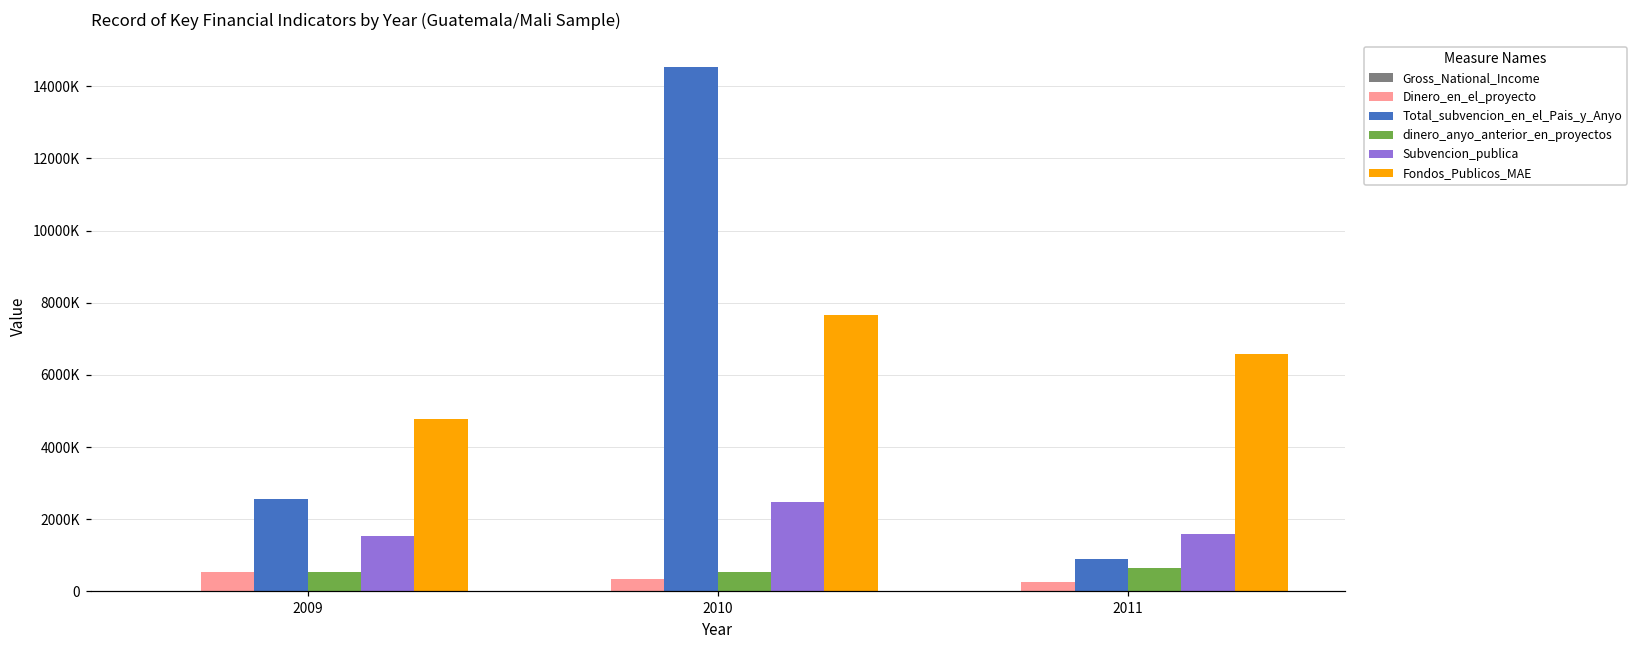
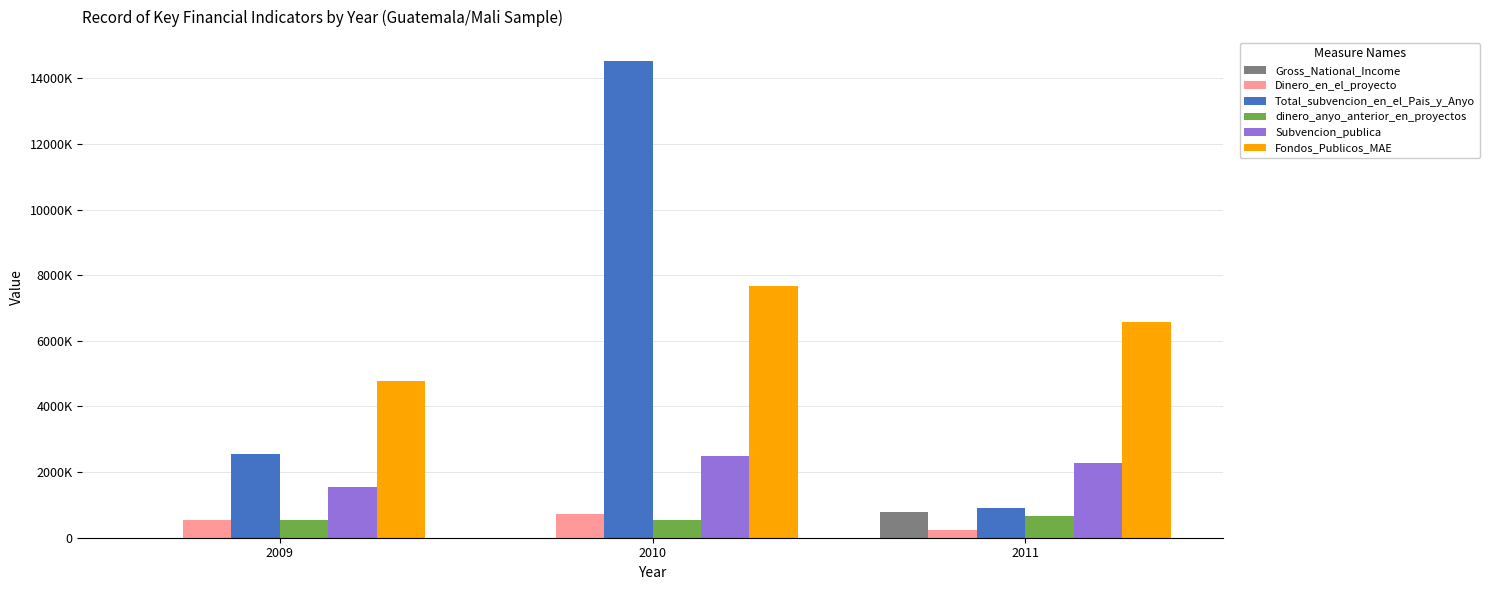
  {
    "Gross_National_Income": {
-     "2011": 0
+     "2011": 800000
    },
    "Dinero_en_el_proyecto": {
      "2009": 500000,
-     "2010": 300000,
+     "2010": 700000,
      "2011": 300000
    },
    "Total_subvencion_en_el_Pais_y_Anyo": {
      "2009": 2600000,
      "2010": 14500000,
      "2011": 900000
    },
    "dinero_anyo_anterior_en_proyectos": {
      "2009": 500000,
      "2010": 500000,
      "2011": 700000
    },
    "Subvencion_publica": {
      "2009": 1500000,
      "2010": 2500000,
-     "2011": 1600000
+     "2011": 2300000
    },
    "Fondos_Publicos_MAE": {
      "2009": 4800000,
      "2010": 7700000,
      "2011": 6600000
    }
  }
